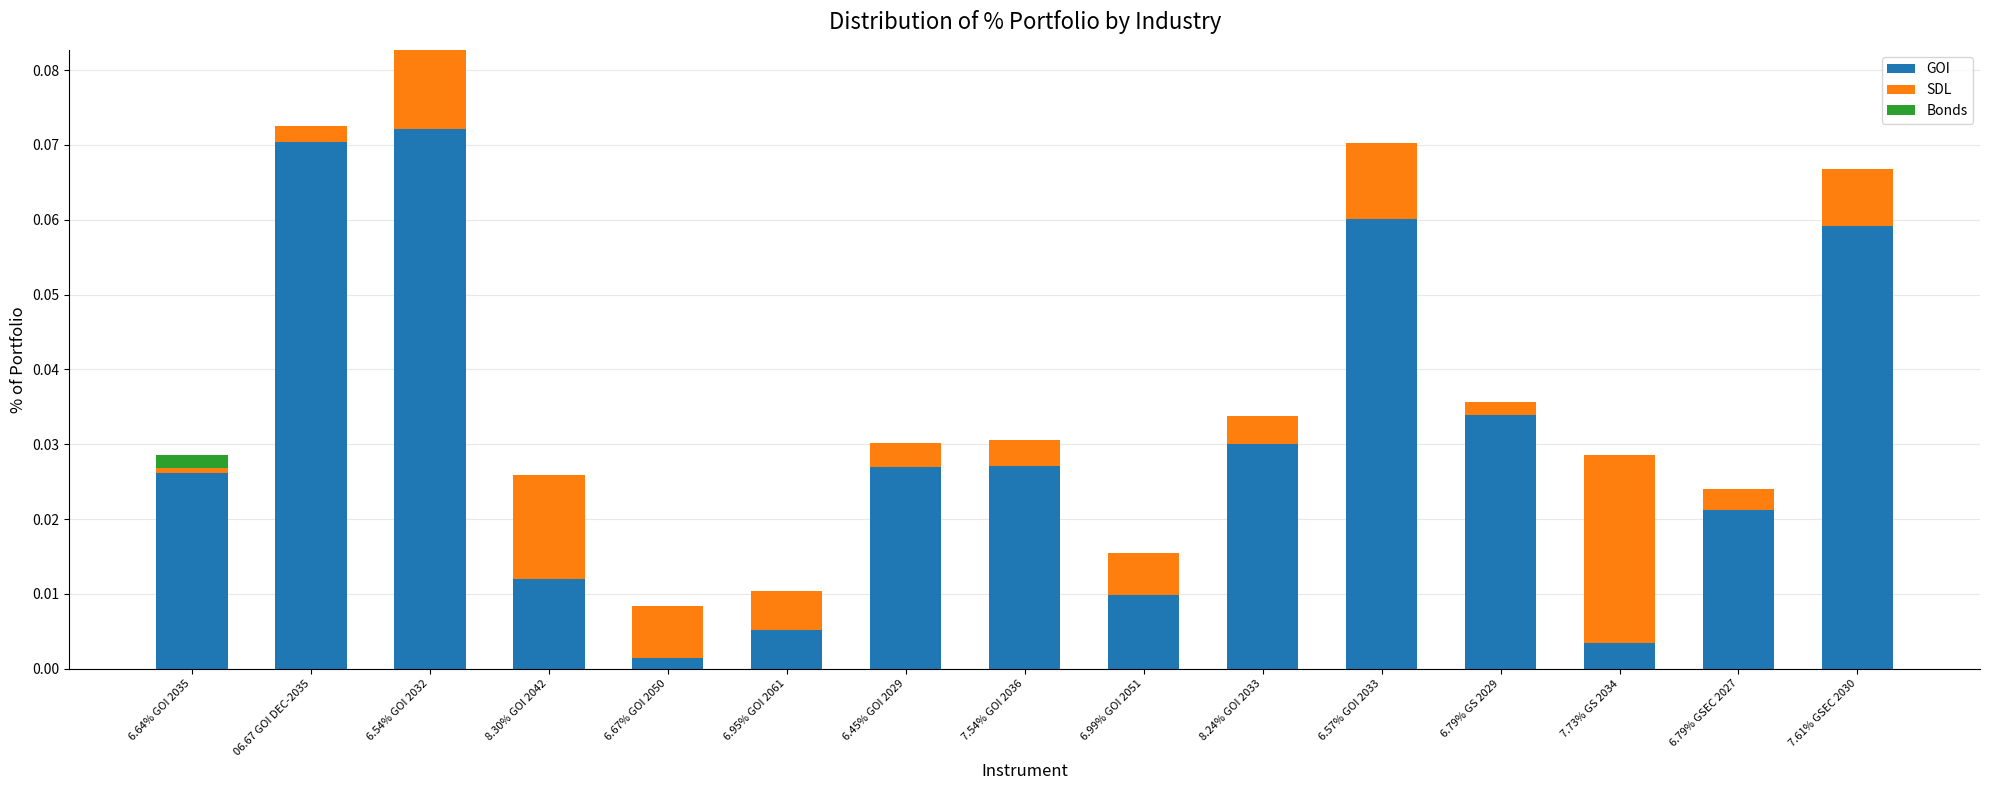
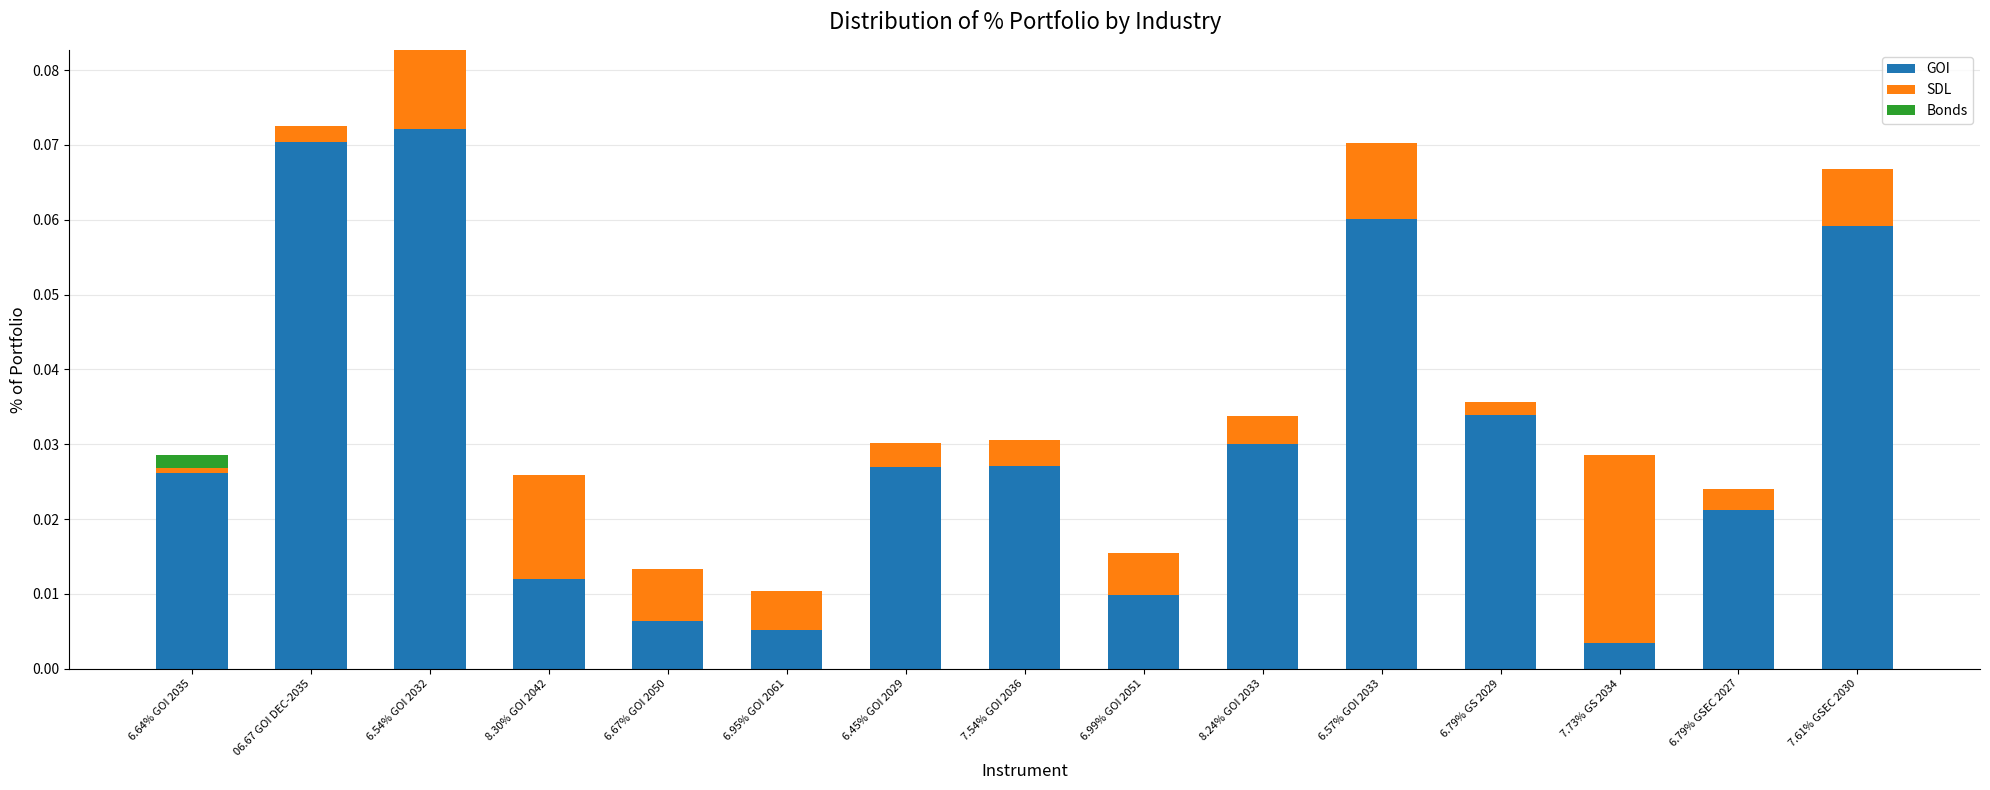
  {
    "GOI": {
      "6.64% GOI 2035": 0.026,
      "06.67 GOI DEC-2035": 0.070,
      "6.54% GOI 2032": 0.072,
      "8.30% GOI 2042": 0.012,
-     "6.67% GOI 2050": 0.001,
+     "6.67% GOI 2050": 0.006,
      "6.95% GOI 2061": 0.005,
      "6.45% GOI 2029": 0.027,
      "7.54% GOI 2036": 0.027,
      "6.99% GOI 2051": 0.010,
      "8.24% GOI 2033": 0.030,
      "6.57% GOI 2033": 0.060,
      "6.79% GS 2029": 0.034,
      "7.73% GS 2034": 0.003,
      "6.79% GSEC 2027": 0.021,
      "7.61% GSEC 2030": 0.059
    },
    "SDL": {
      "6.64% GOI 2035": 0.001,
      "06.67 GOI DEC-2035": 0.002,
      "6.54% GOI 2032": 0.011,
      "8.30% GOI 2042": 0.014,
      "6.67% GOI 2050": 0.007,
      "6.95% GOI 2061": 0.005,
      "6.45% GOI 2029": 0.003,
      "7.54% GOI 2036": 0.004,
      "6.99% GOI 2051": 0.006,
      "8.24% GOI 2033": 0.004,
      "6.57% GOI 2033": 0.010,
      "6.79% GS 2029": 0.002,
      "7.73% GS 2034": 0.025,
      "6.79% GSEC 2027": 0.003,
      "7.61% GSEC 2030": 0.008
    },
    "Bonds": {
      "6.64% GOI 2035": 0.002,
      "06.67 GOI DEC-2035": 0.000,
      "6.54% GOI 2032": 0.000,
      "8.30% GOI 2042": 0.000,
      "6.67% GOI 2050": 0.000,
      "6.95% GOI 2061": 0.000,
      "6.45% GOI 2029": 0.000,
      "7.54% GOI 2036": 0.000,
      "6.99% GOI 2051": 0.000,
      "8.24% GOI 2033": 0.000,
      "6.57% GOI 2033": 0.000,
      "6.79% GS 2029": 0.000,
      "7.73% GS 2034": 0.000,
      "6.79% GSEC 2027": 0.000,
      "7.61% GSEC 2030": 0.000
    }
  }
